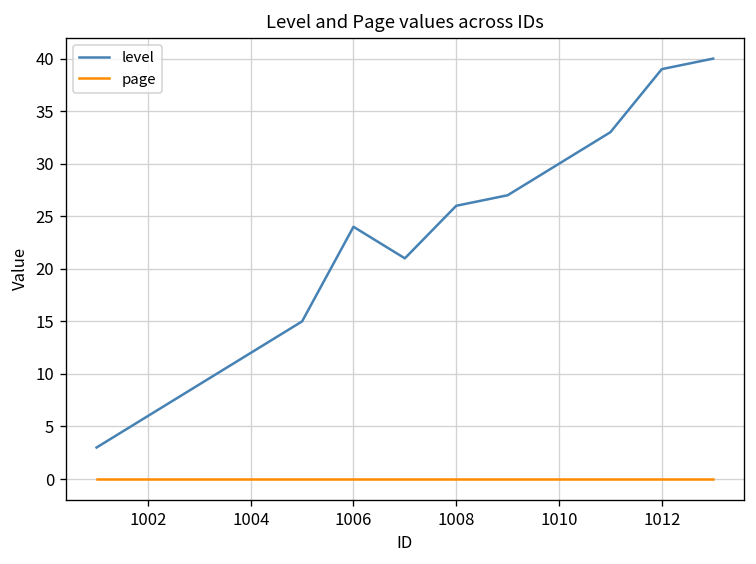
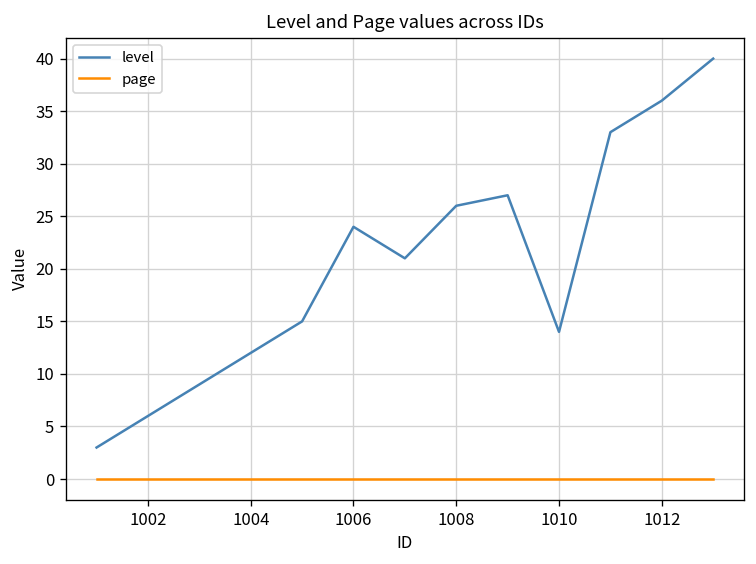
  {
    "level": {
      "1002": 6,
      "1004": 12,
      "1006": 24,
      "1008": 26,
-     "1010": 30,
-     "1012": 39
+     "1010": 14,
+     "1012": 36
    },
    "page": {
      "1002": 0,
      "1004": 0,
      "1006": 0,
      "1008": 0,
      "1010": 0,
      "1012": 0
    }
  }
